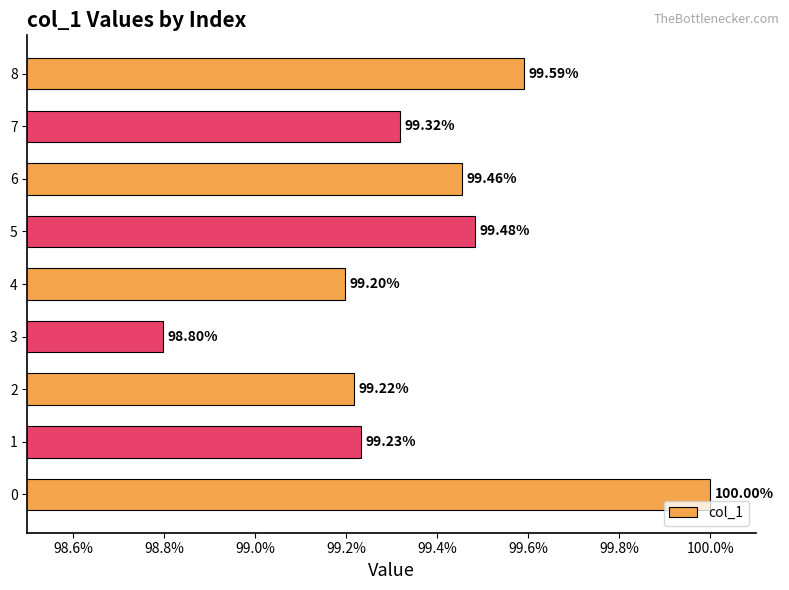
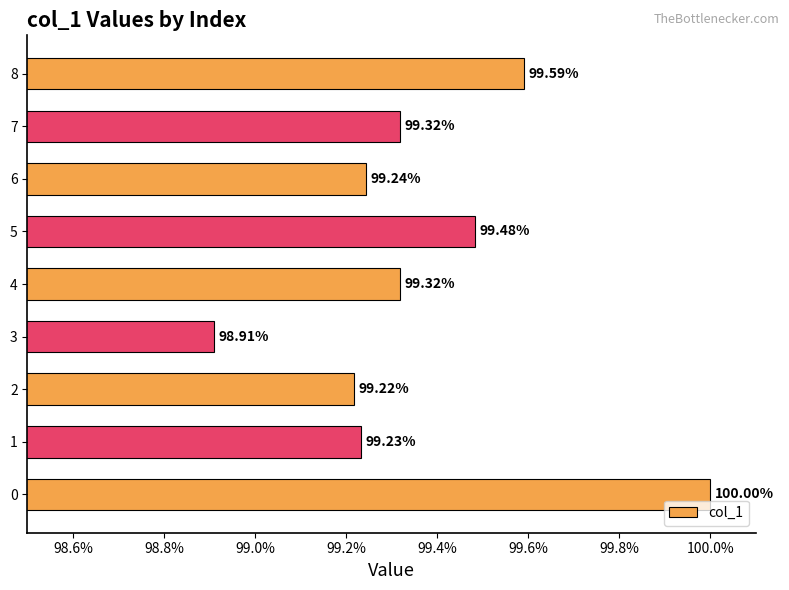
  {
    "8": "99.59%",
    "7": "99.32%",
-   "6": "99.46%",
+   "6": "99.24%",
    "5": "99.48%",
-   "4": "99.20%",
-   "3": "98.80%",
+   "4": "99.32%",
+   "3": "98.91%",
    "2": "99.22%",
    "1": "99.23%"
  }
